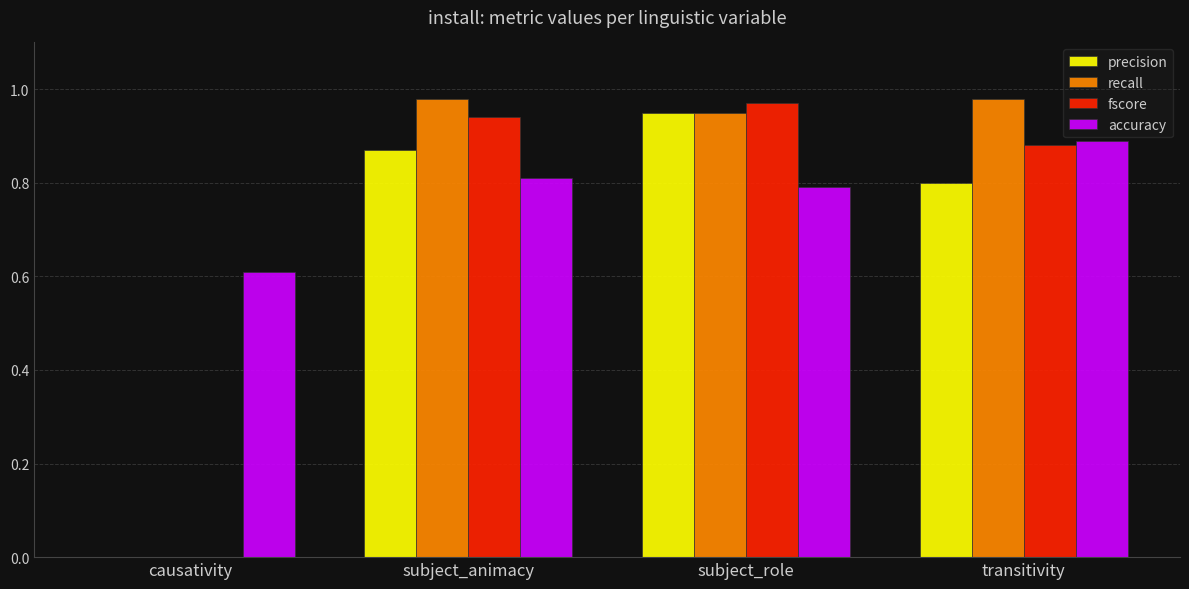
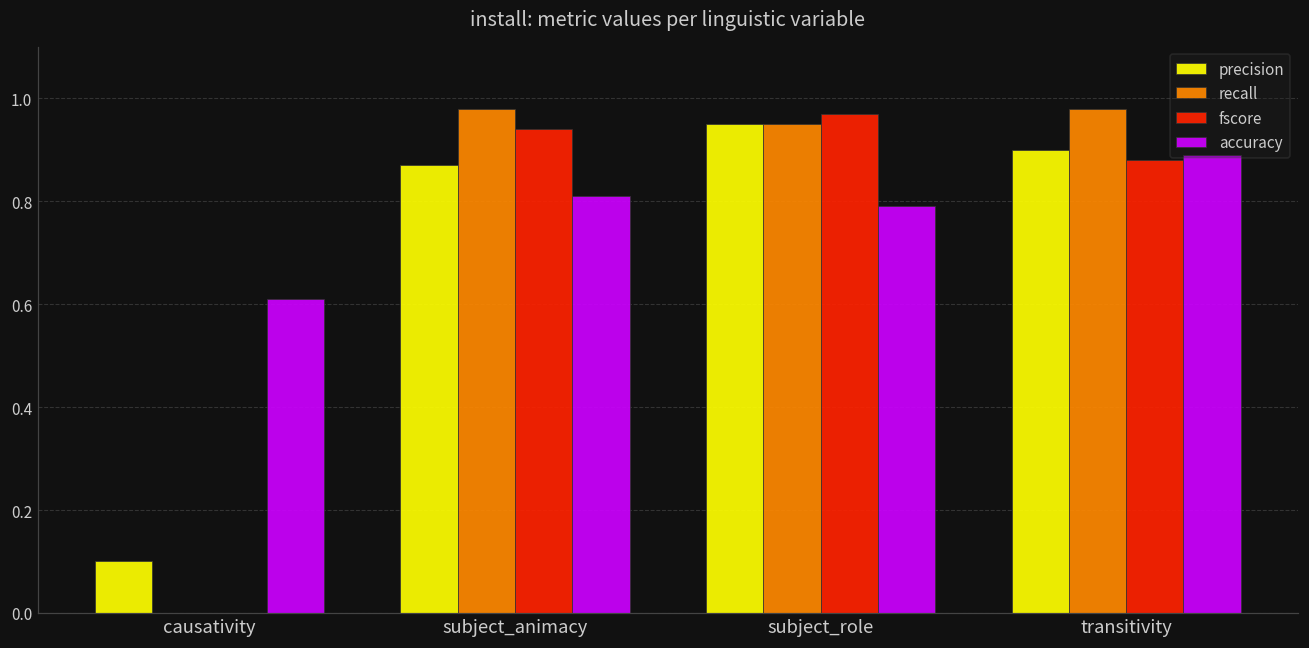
  {
    "precision": {
-     "causativity": 0.0,
+     "causativity": 0.1,
      "subject_animacy": 0.87,
      "subject_role": 0.95,
-     "transitivity": 0.8
+     "transitivity": 0.9
    },
    "recall": {
      "causativity": 0.0,
      "subject_animacy": 0.98,
      "subject_role": 0.95,
      "transitivity": 0.98
    },
    "fscore": {
      "causativity": 0.0,
      "subject_animacy": 0.94,
      "subject_role": 0.97,
      "transitivity": 0.88
    },
    "accuracy": {
      "causativity": 0.61,
      "subject_animacy": 0.81,
      "subject_role": 0.79,
      "transitivity": 0.89
    }
  }
